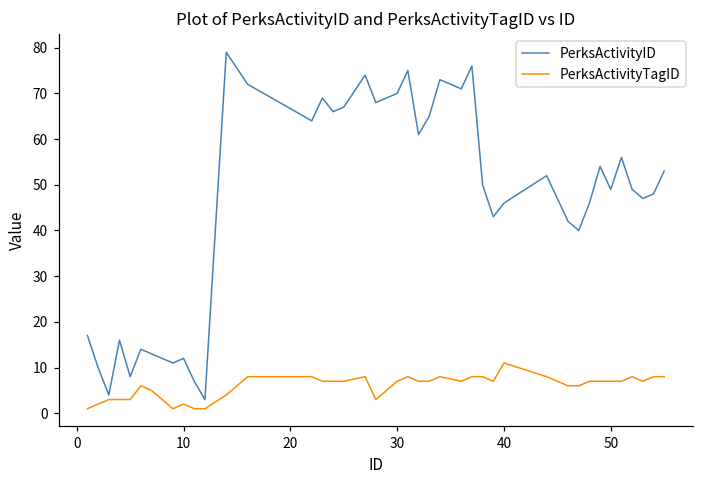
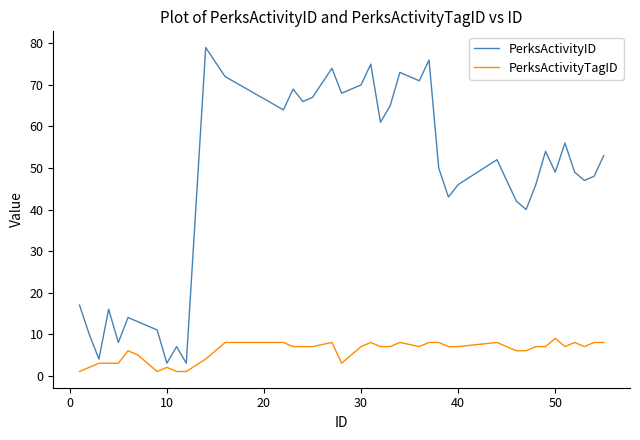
  {
    "PerksActivityID": {
-     "10": 12,
+     "10": 3,
      "30": 70,
      "40": 46,
      "50": 49
    },
    "PerksActivityTagID": {
      "10": 2,
      "30": 7,
-     "40": 11,
-     "50": 7
+     "40": 7,
+     "50": 9
    }
  }
